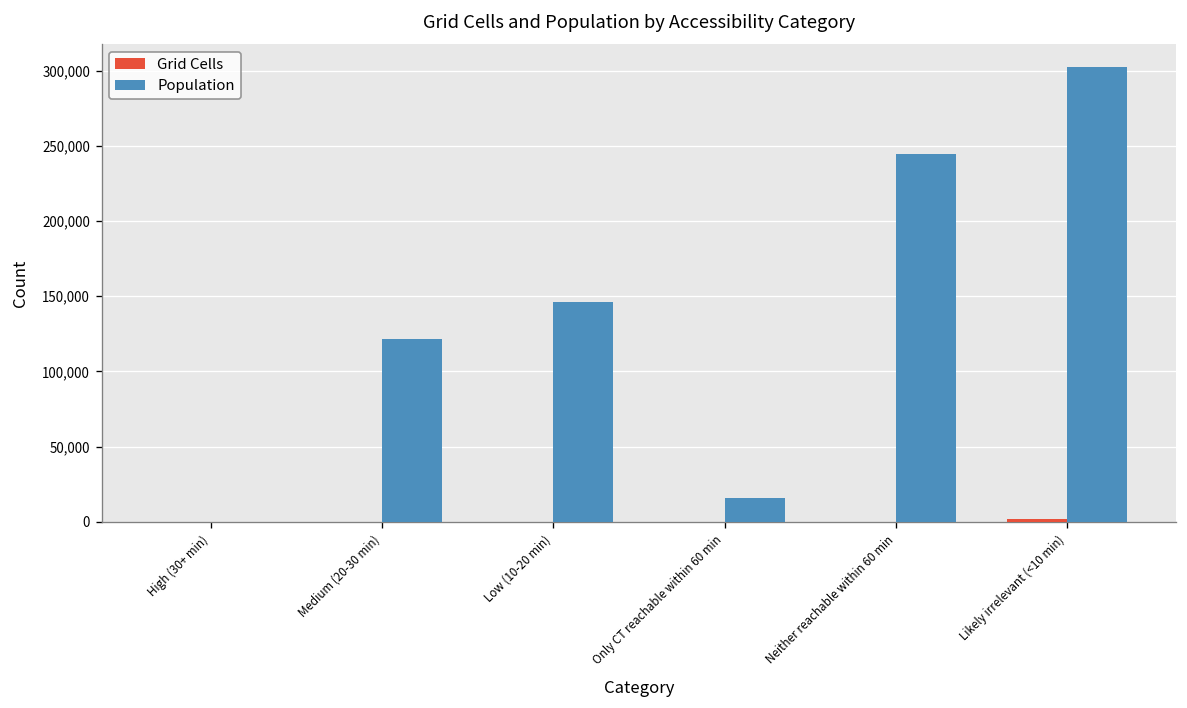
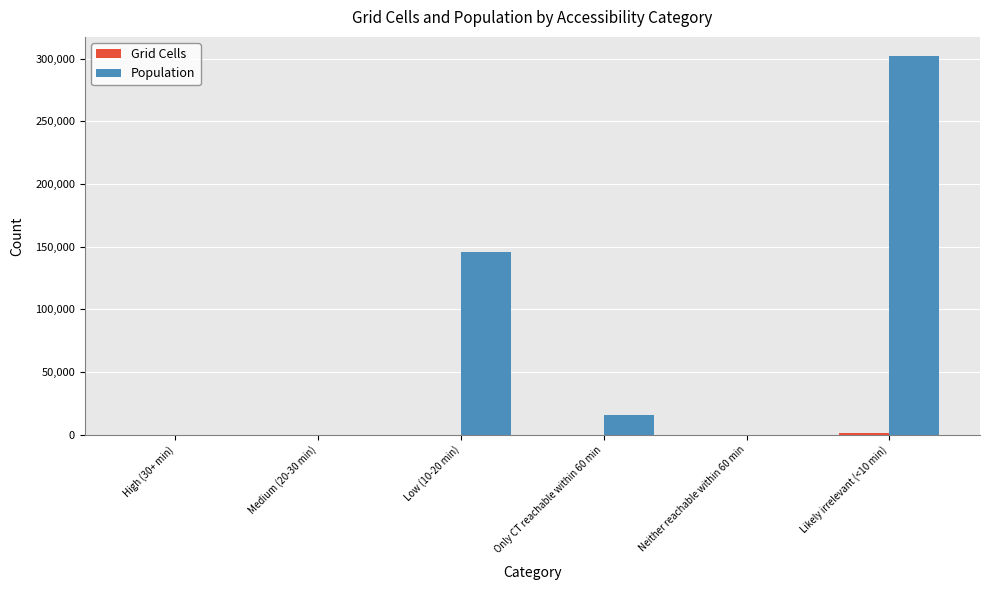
  {
    "Grid Cells": {
      "High (30+ min)": "0"
    },
    "Population": {
      "High (30+ min)": "0",
-     "Medium (20-30 min)": "121,000",
+     "Medium (20-30 min)": "0",
      "Low (10-20 min)": "146,000",
      "Only CT reachable within 60 min": "16,000",
-     "Neither reachable within 60 min": "245,000",
+     "Neither reachable within 60 min": "0",
      "Likely irrelevant (<10 min)": "302,000"
    }
  }
